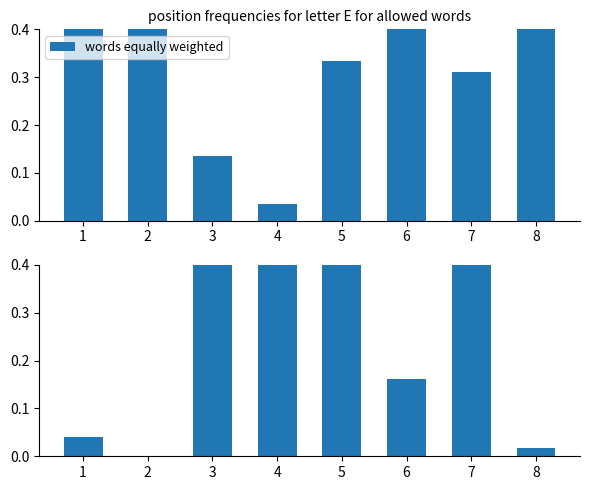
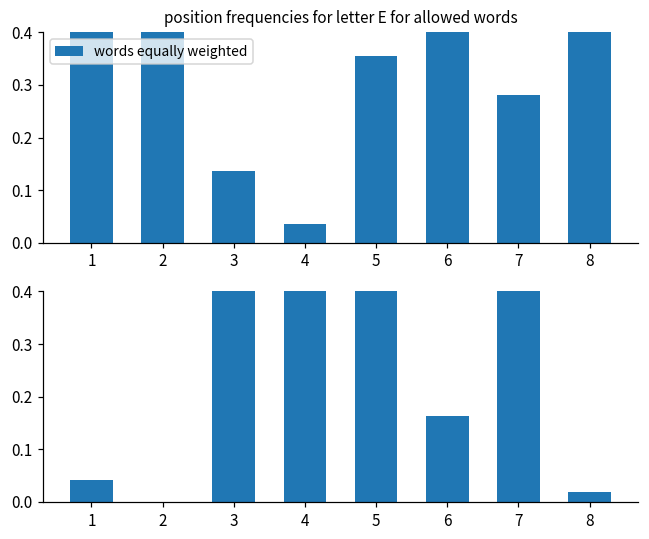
  {
    "position frequencies for letter E for allowed words": {
      "3": 0.14,
      "4": 0.04,
-     "5": 0.33,
-     "7": 0.31
+     "5": 0.35,
+     "7": 0.28
    }
  }
